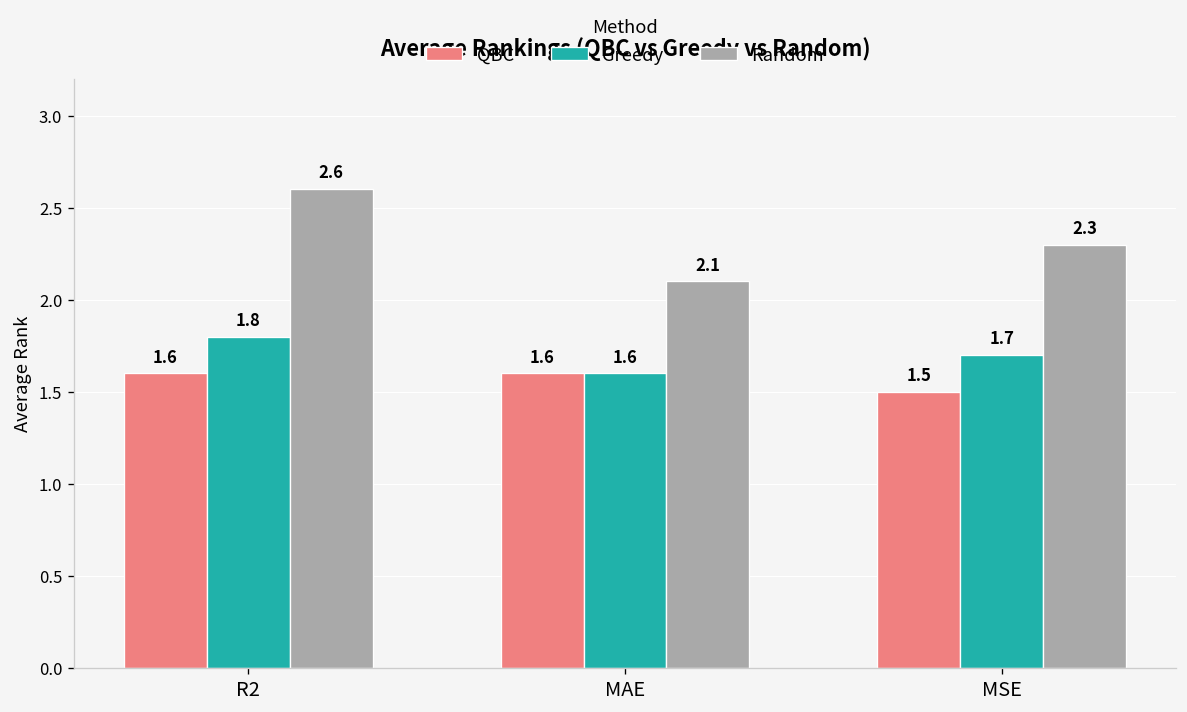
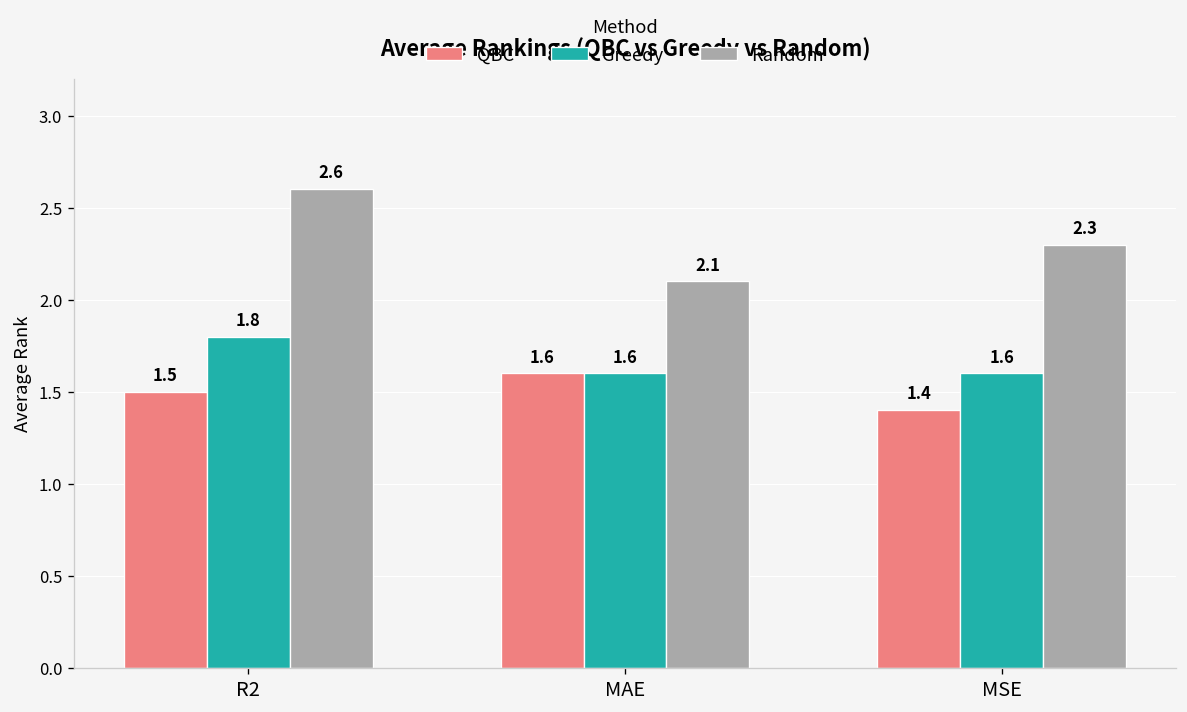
  {
    "QBC": {
-     "R2": 1.6,
+     "R2": 1.5,
      "MAE": 1.6,
-     "MSE": 1.5
+     "MSE": 1.4
    },
    "Greedy": {
      "R2": 1.8,
      "MAE": 1.6,
-     "MSE": 1.7
+     "MSE": 1.6
    },
    "Random": {
      "R2": 2.6,
      "MAE": 2.1,
      "MSE": 2.3
    }
  }
